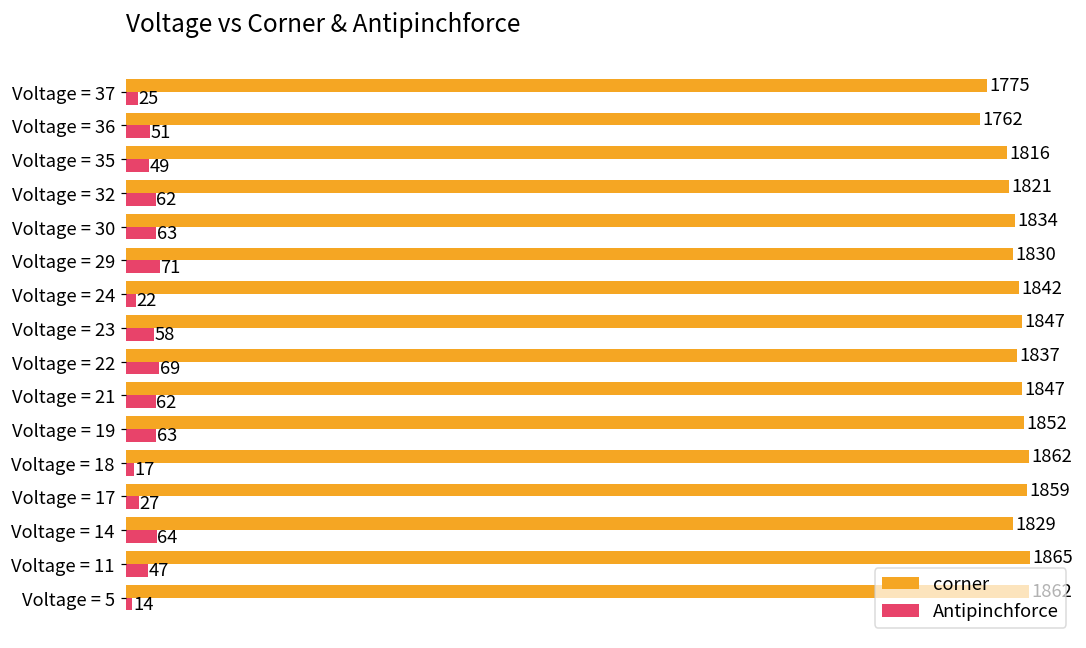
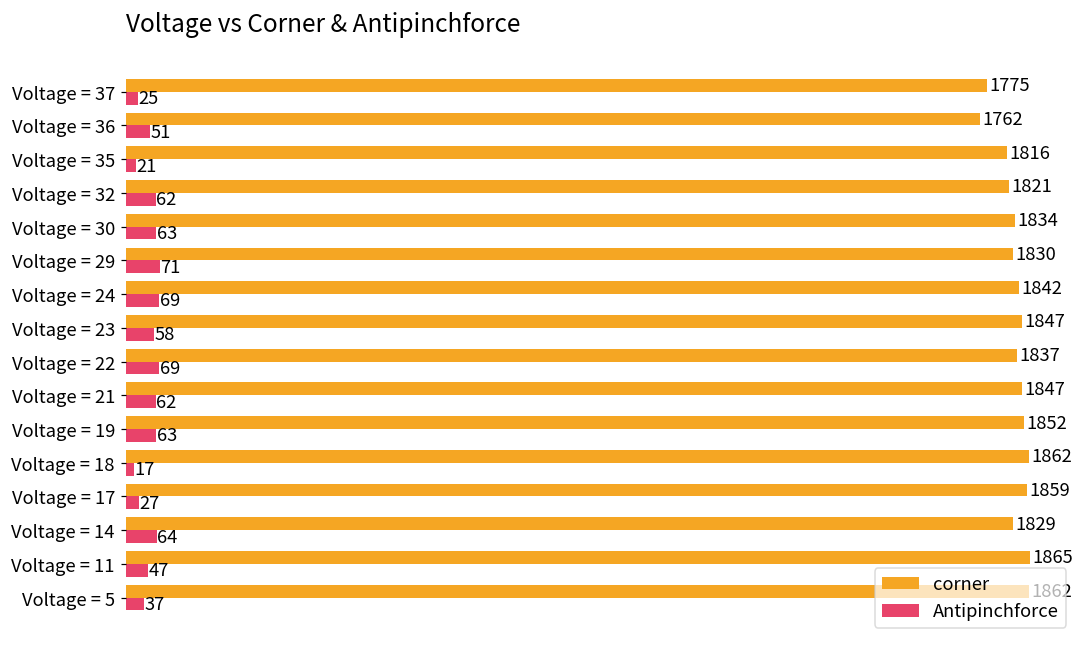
  {
    "corner": {
      "Voltage = 37": 1775,
      "Voltage = 36": 1762,
      "Voltage = 35": 1816,
      "Voltage = 32": 1821,
      "Voltage = 30": 1834,
      "Voltage = 29": 1830,
      "Voltage = 24": 1842,
      "Voltage = 23": 1847,
      "Voltage = 22": 1837,
      "Voltage = 21": 1847,
      "Voltage = 19": 1852,
      "Voltage = 18": 1862,
      "Voltage = 17": 1859,
      "Voltage = 14": 1829
    },
    "Antipinchforce": {
      "Voltage = 37": 25,
      "Voltage = 36": 51,
-     "Voltage = 35": 49,
+     "Voltage = 35": 21,
      "Voltage = 32": 62,
      "Voltage = 30": 63,
      "Voltage = 29": 71,
-     "Voltage = 24": 22,
+     "Voltage = 24": 69,
      "Voltage = 23": 58,
      "Voltage = 22": 69,
      "Voltage = 21": 62,
      "Voltage = 19": 63,
      "Voltage = 18": 17,
      "Voltage = 17": 27,
      "Voltage = 14": 64,
      "Voltage = 11": 47,
-     "Voltage = 5": 14
+     "Voltage = 5": 37
    }
  }
